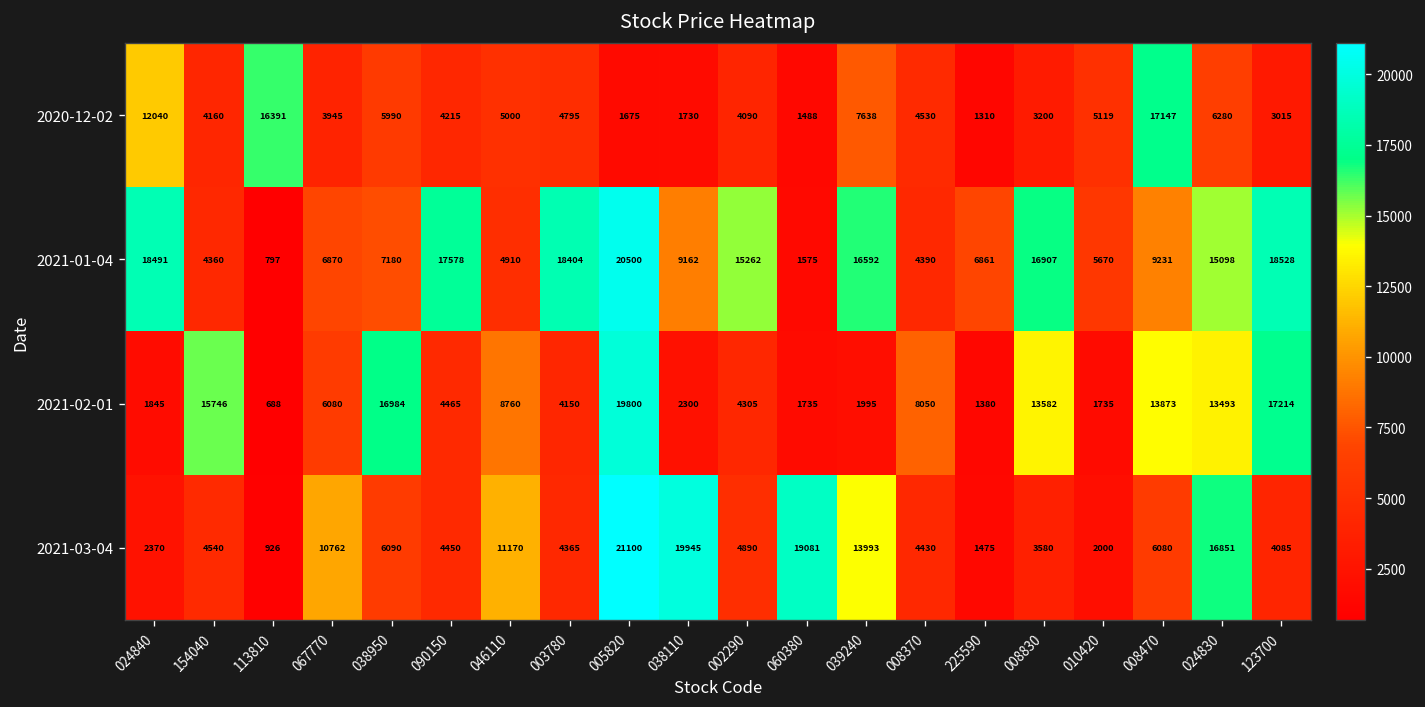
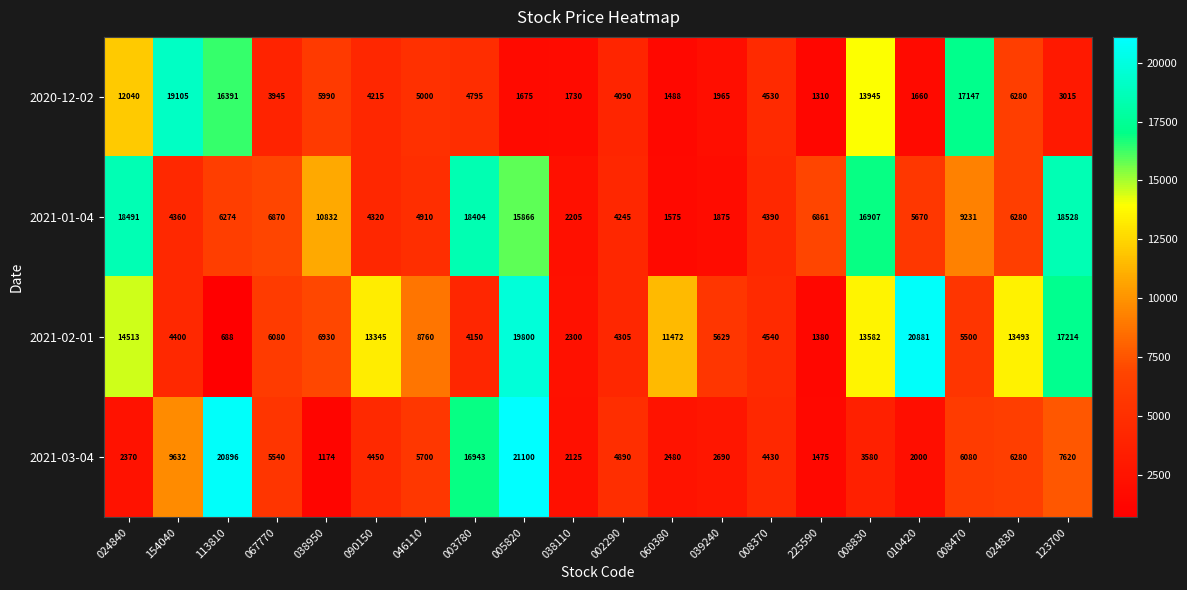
  {
    "2020-12-02": {
      "024840": 12040,
-     "154040": 4160,
+     "154040": 19105,
      "113810": 16391,
      "067770": 3945,
      "038950": 5990,
      "090150": 4215,
      "046110": 5000,
      "003780": 4795,
      "005820": 1675,
      "038110": 1730,
      "002290": 4090,
      "060380": 1488,
-     "039240": 7638,
+     "039240": 1965,
      "008370": 4530,
      "225590": 1310,
-     "008830": 3200,
-     "010420": 5119,
+     "008830": 13945,
+     "010420": 1660,
      "008470": 17147,
      "024830": 6280,
      "123700": 3015
    },
    "2021-01-04": {
      "024840": 18491,
      "154040": 4360,
-     "113810": 797,
+     "113810": 6274,
      "067770": 6870,
-     "038950": 7180,
-     "090150": 17578,
+     "038950": 10832,
+     "090150": 4320,
      "046110": 4910,
      "003780": 18404,
-     "005820": 20500,
-     "038110": 9162,
-     "002290": 15262,
+     "005820": 15866,
+     "038110": 2205,
+     "002290": 4245,
      "060380": 1575,
-     "039240": 16592,
+     "039240": 1875,
      "008370": 4390,
      "225590": 6861,
      "008830": 16907,
      "010420": 5670,
      "008470": 9231,
-     "024830": 15098,
+     "024830": 6280,
      "123700": 18528
    },
    "2021-02-01": {
-     "024840": 1845,
-     "154040": 15746,
+     "024840": 14513,
+     "154040": 4400,
      "113810": 688,
      "067770": 6080,
-     "038950": 16984,
-     "090150": 4465,
+     "038950": 6930,
+     "090150": 13345,
      "046110": 8760,
      "003780": 4150,
      "005820": 19800,
      "038110": 2300,
      "002290": 4305,
-     "060380": 1735,
-     "039240": 1995,
-     "008370": 8050,
+     "060380": 11472,
+     "039240": 5629,
+     "008370": 4540,
      "225590": 1380,
      "008830": 13582,
-     "010420": 1735,
-     "008470": 13873,
+     "010420": 20881,
+     "008470": 5500,
      "024830": 13493,
      "123700": 17214
    },
    "2021-03-04": {
      "024840": 2370,
-     "154040": 4540,
-     "113810": 926,
-     "067770": 10762,
-     "038950": 6090,
+     "154040": 9632,
+     "113810": 20896,
+     "067770": 5540,
+     "038950": 1174,
      "090150": 4450,
-     "046110": 11170,
-     "003780": 4365,
+     "046110": 5700,
+     "003780": 16943,
      "005820": 21100,
-     "038110": 19945,
+     "038110": 2125,
      "002290": 4890,
-     "060380": 19081,
-     "039240": 13993,
+     "060380": 2480,
+     "039240": 2690,
      "008370": 4430,
      "225590": 1475,
      "008830": 3580,
      "010420": 2000,
      "008470": 6080,
-     "024830": 16851,
-     "123700": 4085
+     "024830": 6280,
+     "123700": 7620
    }
  }
